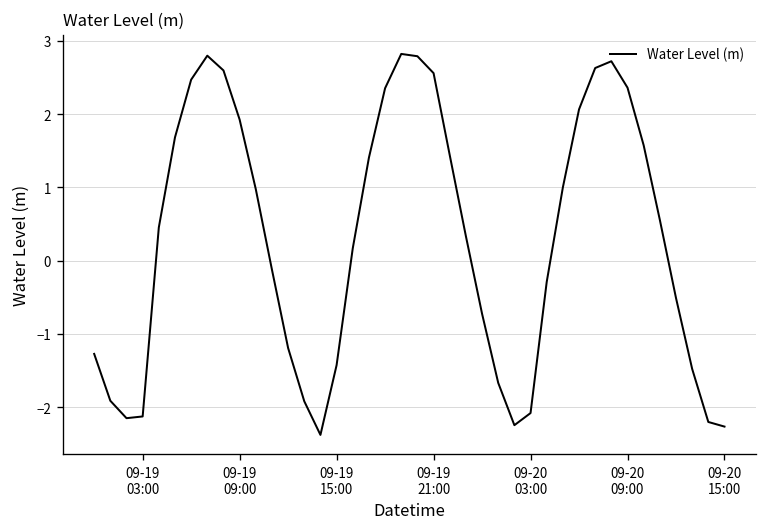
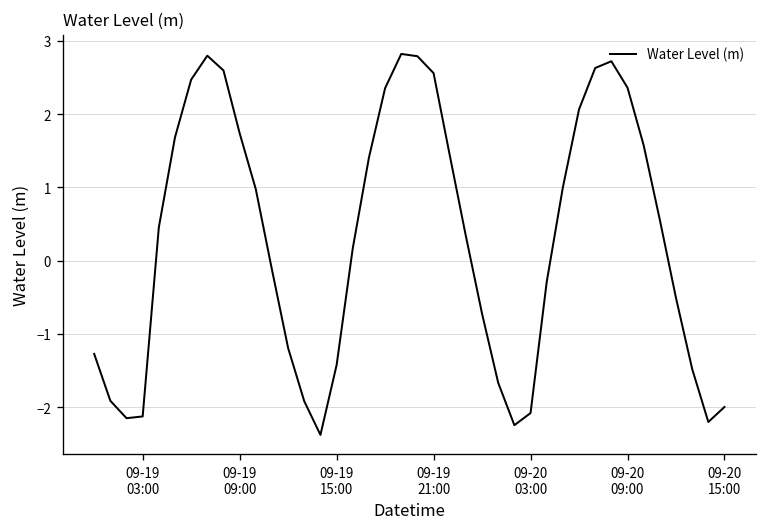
  {
    "09-19 03:00": -2.1,
-   "09-19 09:00": 1.9,
+   "09-19 09:00": 1.7,
    "09-19 15:00": -1.4,
    "09-19 21:00": 2.6,
    "09-20 03:00": -2.1,
    "09-20 09:00": 2.4,
-   "09-20 15:00": -2.3
+   "09-20 15:00": -2.0
  }
